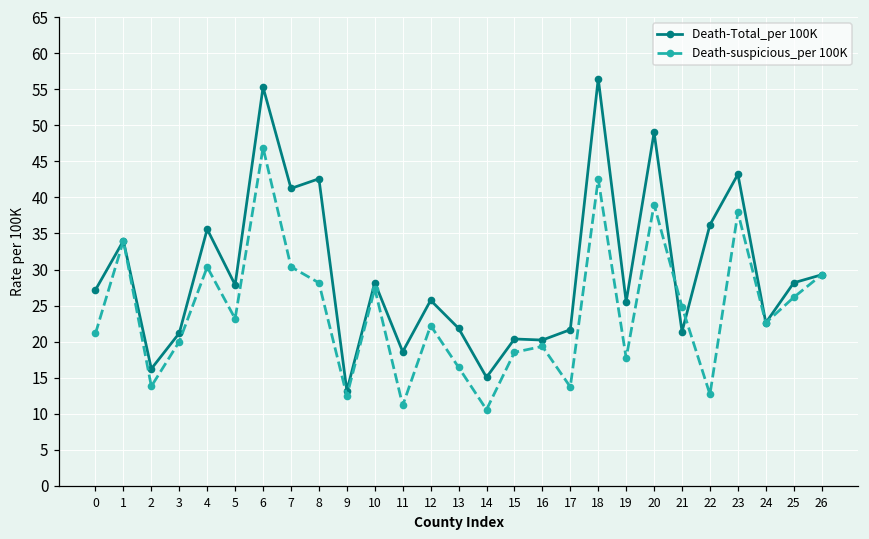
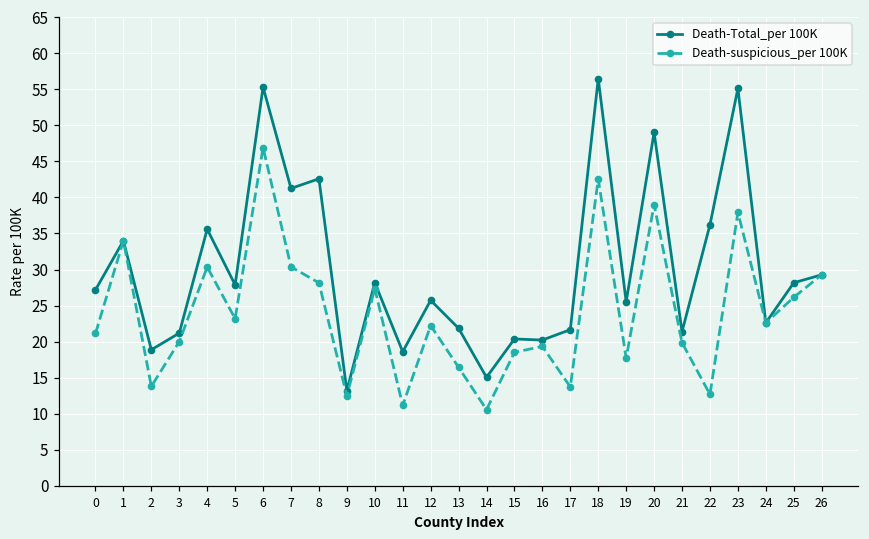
  {
    "Death-Total_per 100K": {
      "0": 27,
-     "2": 16,
+     "2": 19,
      "3": 21,
      "4": 36,
      "5": 28,
      "6": 55,
      "7": 41,
      "8": 43,
      "9": 13,
      "10": 28,
      "11": 19,
      "12": 26,
      "13": 22,
      "14": 15,
      "15": 20,
      "16": 20,
      "17": 22,
      "18": 56,
      "19": 26,
      "20": 49,
      "21": 21,
      "22": 36,
-     "23": 43,
+     "23": 55,
      "25": 28
    },
    "Death-suspicious_per 100K": {
      "0": 21,
      "2": 14,
      "3": 20,
      "4": 30,
      "5": 23,
      "6": 47,
      "7": 30,
      "8": 28,
      "9": 12,
      "10": 27,
      "11": 11,
      "12": 22,
      "13": 16,
      "14": 11,
      "15": 19,
      "16": 19,
      "17": 14,
      "18": 43,
      "19": 18,
      "20": 39,
-     "21": 25,
+     "21": 20,
      "22": 13,
      "23": 38,
      "25": 26
    }
  }
